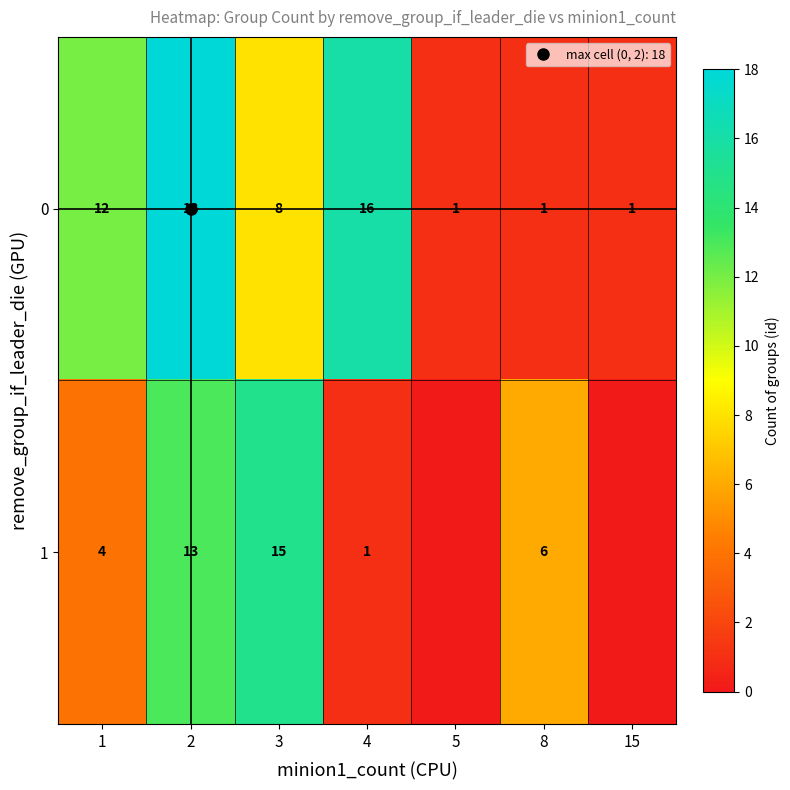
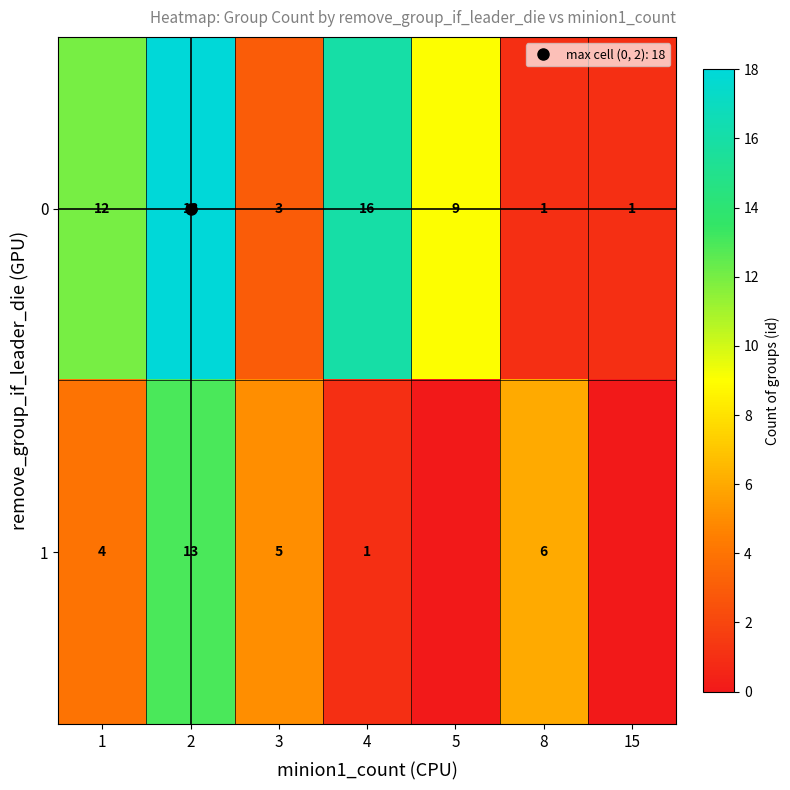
  {
    "0": {
      "1": 12,
-     "3": 8,
+     "3": 3,
      "4": 16,
-     "5": 1,
+     "5": 9,
      "8": 1,
      "15": 1
    },
    "1": {
      "1": 4,
      "2": 13,
-     "3": 15,
+     "3": 5,
      "4": 1,
      "8": 6
    }
  }
